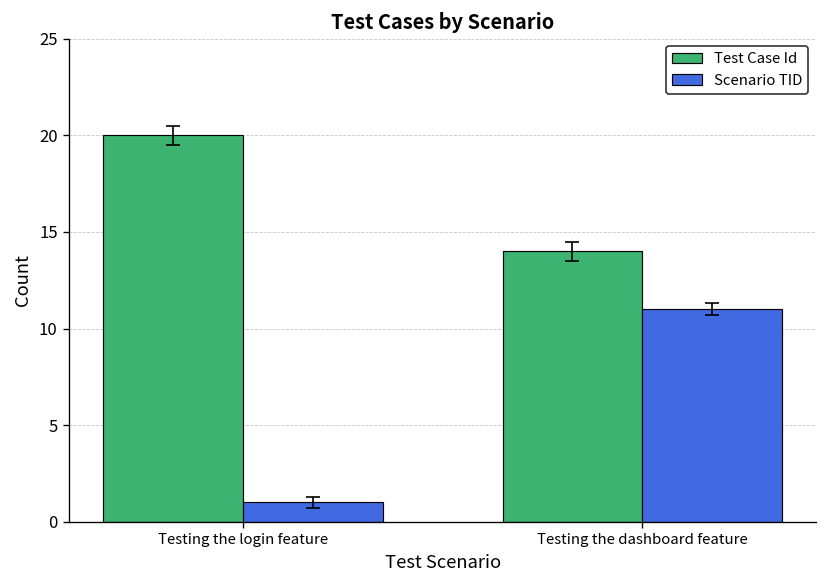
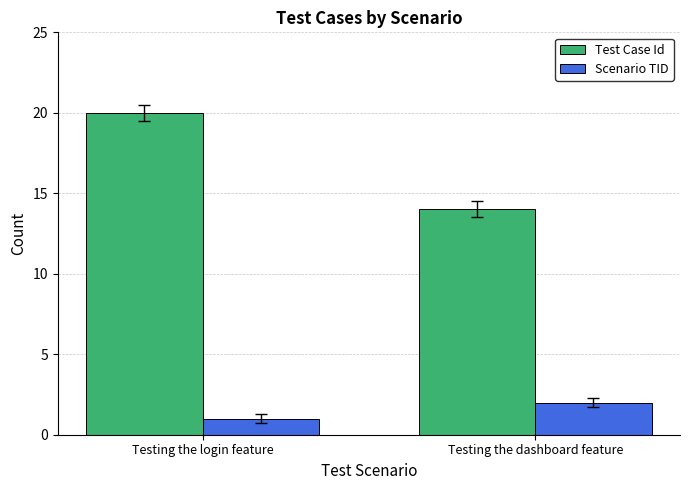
  {
    "Test Case Id": {
      "Testing the login feature": 20,
      "Testing the dashboard feature": 14
    },
    "Scenario TID": {
      "Testing the login feature": 1,
-     "Testing the dashboard feature": 11
+     "Testing the dashboard feature": 2
    }
  }
